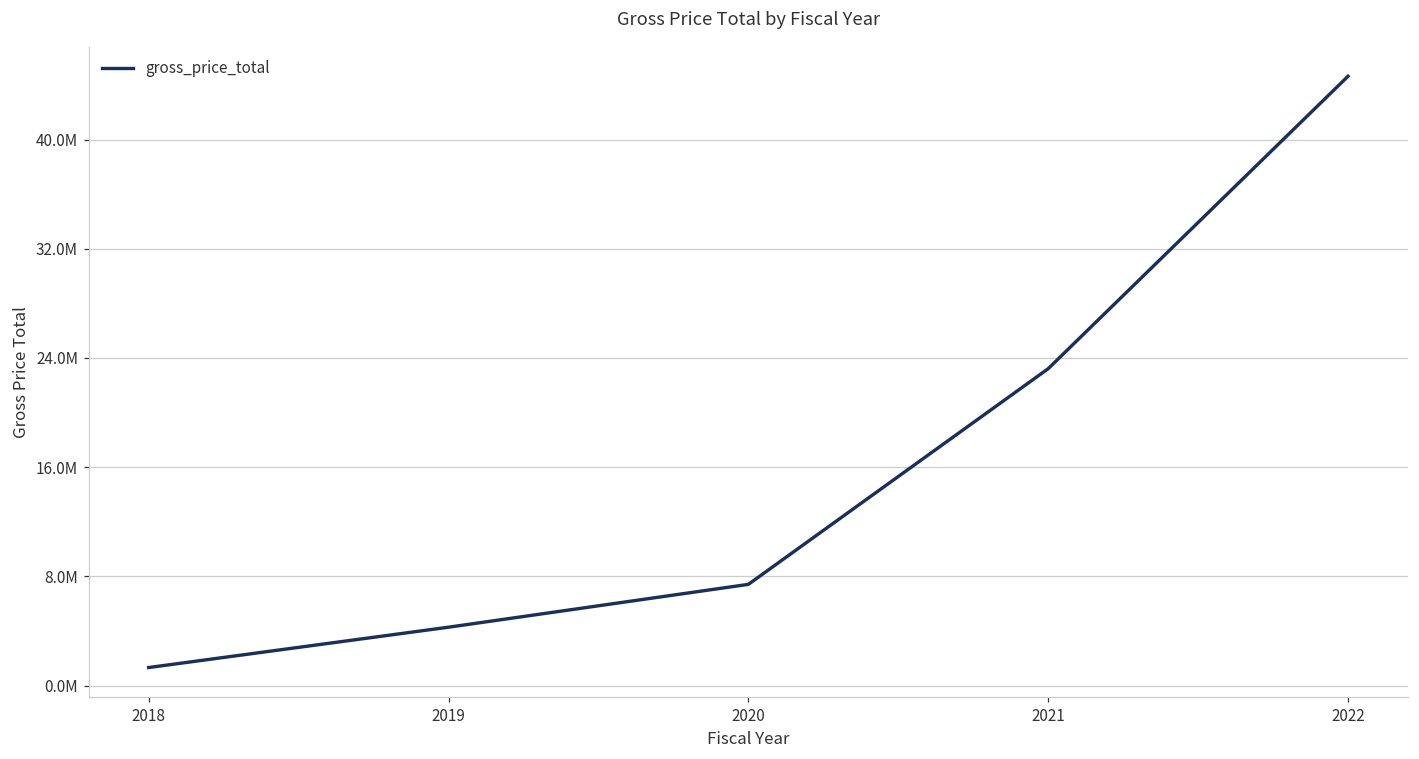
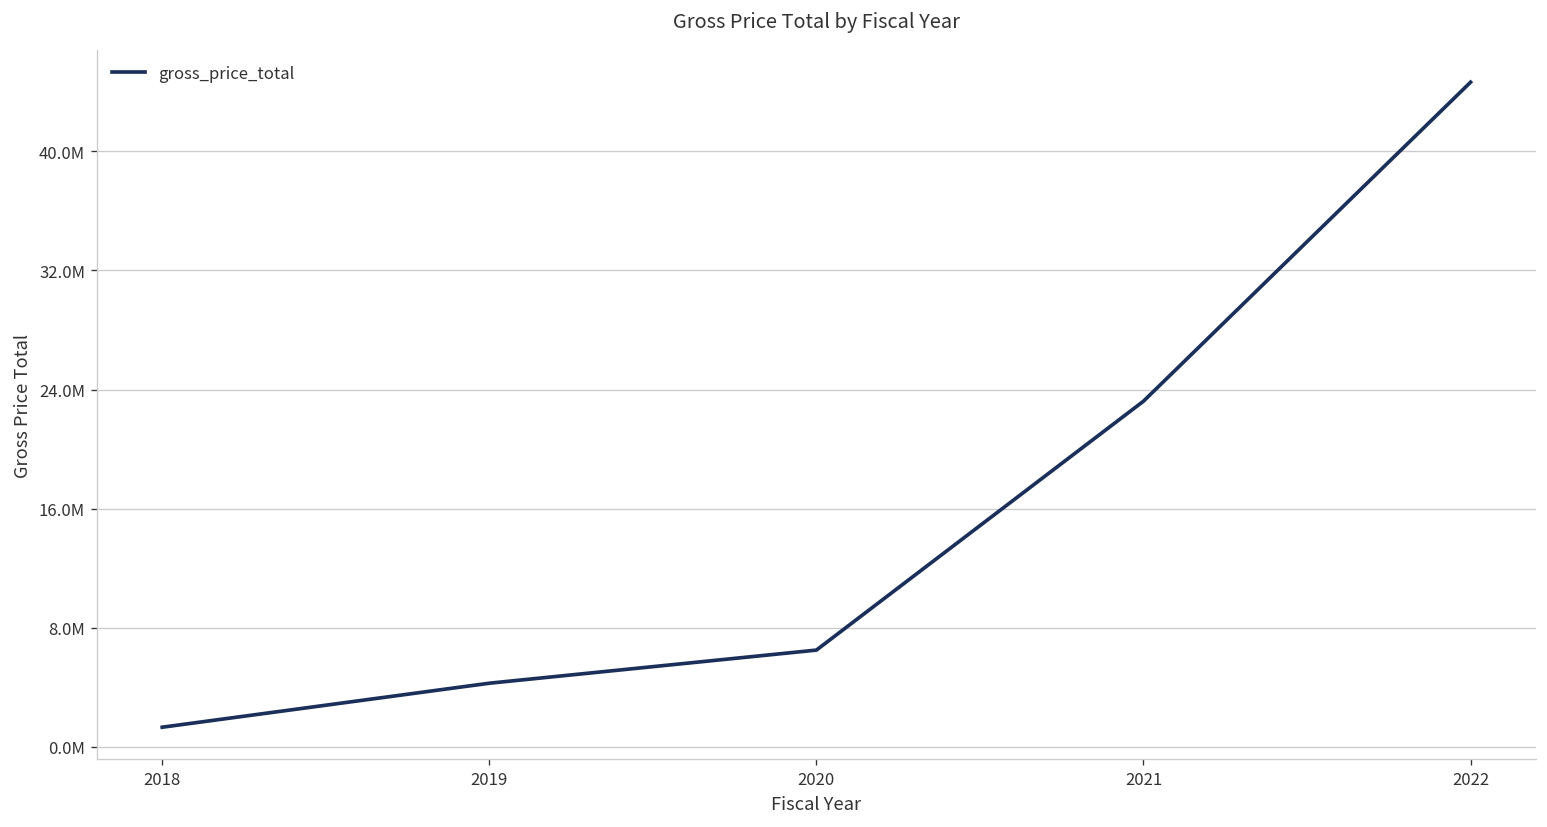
  {
    "2018": 1300000,
    "2019": 4300000,
-   "2020": 7400000,
+   "2020": 6500000,
    "2021": 23200000,
    "2022": 44600000
  }
